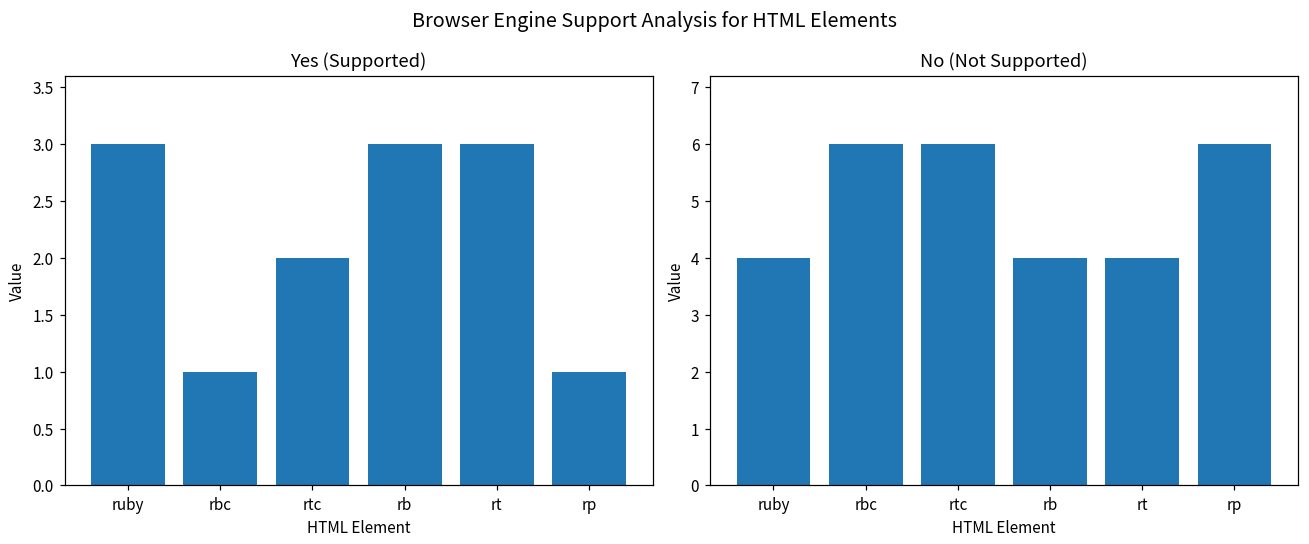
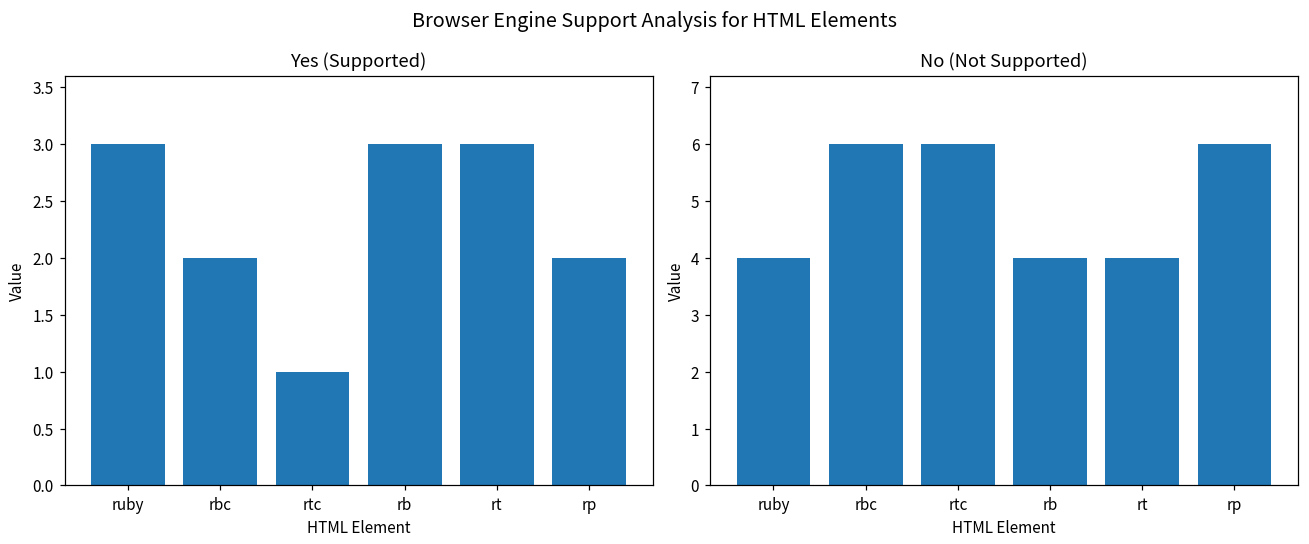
  {
    "Yes (Supported)": {
      "ruby": 3,
-     "rbc": 1,
-     "rtc": 2,
+     "rbc": 2,
+     "rtc": 1,
      "rb": 3,
      "rt": 3,
-     "rp": 1
+     "rp": 2
    },
    "No (Not Supported)": {
      "ruby": 4.0,
      "rbc": 6.0,
      "rtc": 6.0,
      "rb": 4.0,
      "rt": 4.0,
      "rp": 6.0
    }
  }
